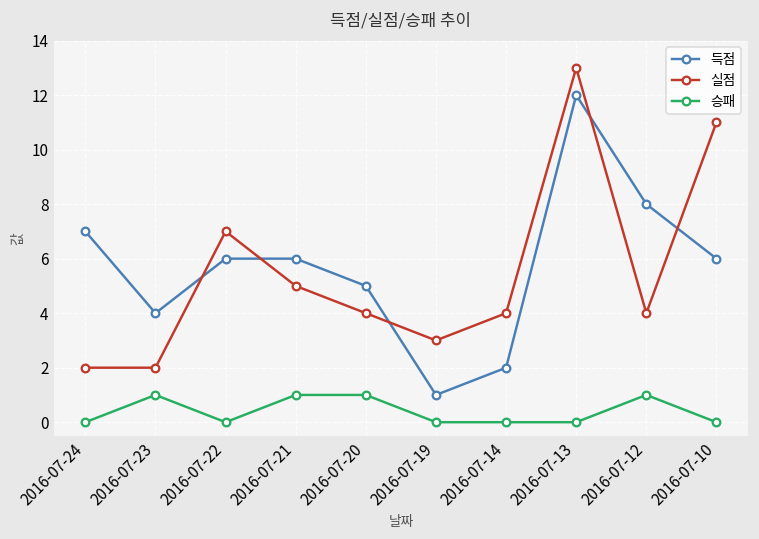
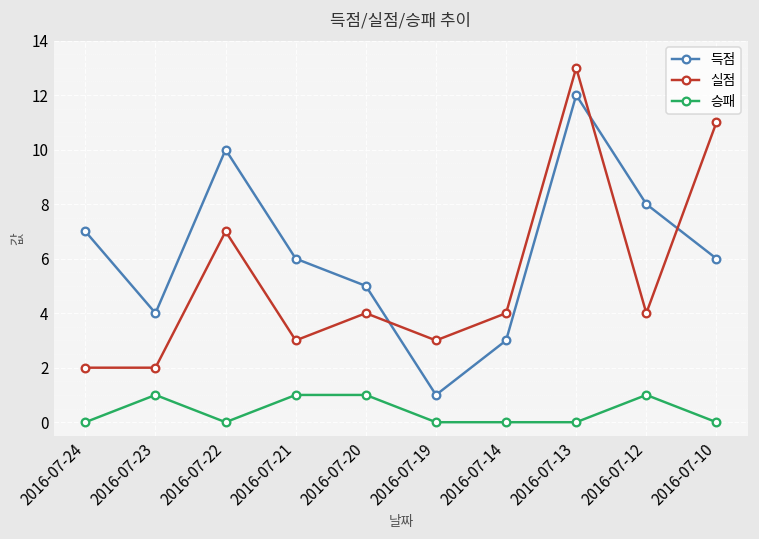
  {
    "득점": {
      "2016-07-24": 7,
      "2016-07-23": 4,
-     "2016-07-22": 6,
+     "2016-07-22": 10,
      "2016-07-21": 6,
      "2016-07-20": 5,
      "2016-07-19": 1,
-     "2016-07-14": 2,
+     "2016-07-14": 3,
      "2016-07-13": 12,
      "2016-07-12": 8,
      "2016-07-10": 6
    },
    "실점": {
      "2016-07-24": 2,
      "2016-07-23": 2,
      "2016-07-22": 7,
-     "2016-07-21": 5,
+     "2016-07-21": 3,
      "2016-07-20": 4,
      "2016-07-19": 3,
      "2016-07-14": 4,
      "2016-07-13": 13,
      "2016-07-12": 4,
      "2016-07-10": 11
    },
    "승패": {
      "2016-07-24": 0,
      "2016-07-23": 1,
      "2016-07-22": 0,
      "2016-07-21": 1,
      "2016-07-20": 1,
      "2016-07-19": 0,
      "2016-07-14": 0,
      "2016-07-13": 0,
      "2016-07-12": 1,
      "2016-07-10": 0
    }
  }
